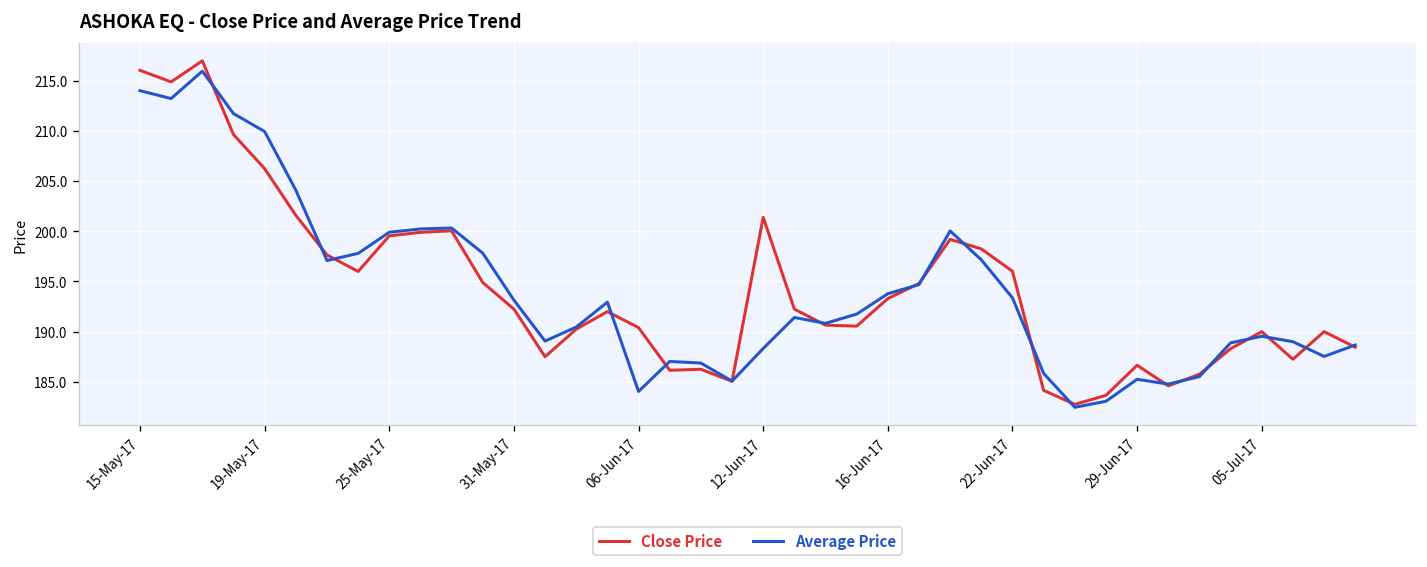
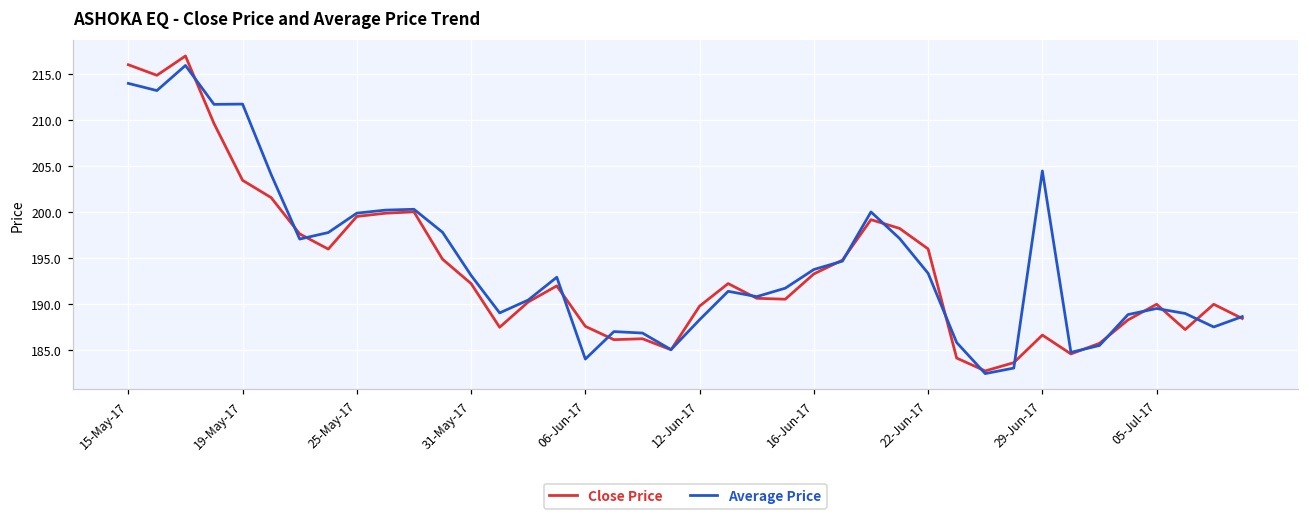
  {
    "Close Price": {
      "15-May-17": 216,
-     "19-May-17": 206,
+     "19-May-17": 203,
      "25-May-17": 200,
      "31-May-17": 192,
-     "06-Jun-17": 190,
-     "12-Jun-17": 201,
+     "06-Jun-17": 188,
+     "12-Jun-17": 190,
      "16-Jun-17": 193,
      "22-Jun-17": 196,
      "29-Jun-17": 187,
      "05-Jul-17": 190
    },
    "Average Price": {
      "15-May-17": 214,
-     "19-May-17": 210,
+     "19-May-17": 212,
      "25-May-17": 200,
      "31-May-17": 193,
      "06-Jun-17": 184,
      "12-Jun-17": 188,
      "16-Jun-17": 194,
      "22-Jun-17": 193,
-     "29-Jun-17": 185,
+     "29-Jun-17": 205,
      "05-Jul-17": 190
    }
  }
